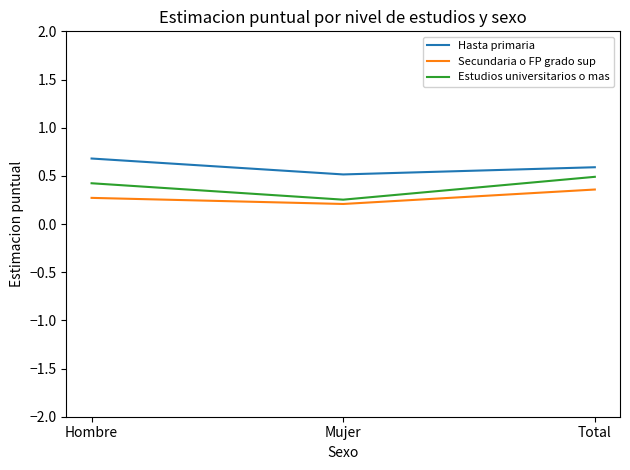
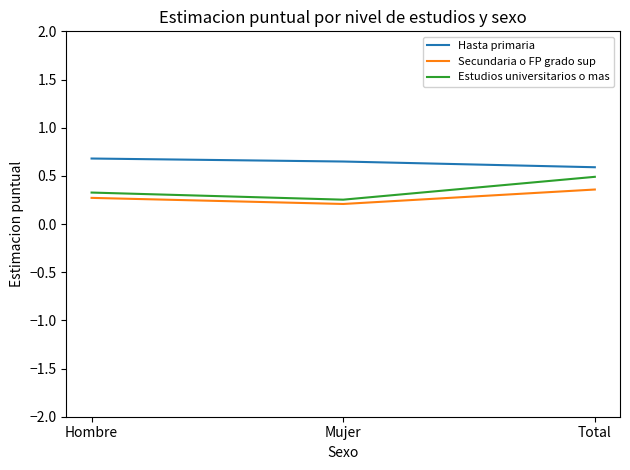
  {
    "Hasta primaria": {
      "Hombre": 0.7,
-     "Mujer": 0.5,
+     "Mujer": 0.6,
      "Total": 0.6
    },
    "Secundaria o FP grado sup": {
      "Hombre": 0.3,
      "Mujer": 0.2,
      "Total": 0.4
    },
    "Estudios universitarios o mas": {
-     "Hombre": 0.4,
+     "Hombre": 0.3,
      "Mujer": 0.3,
      "Total": 0.5
    }
  }
